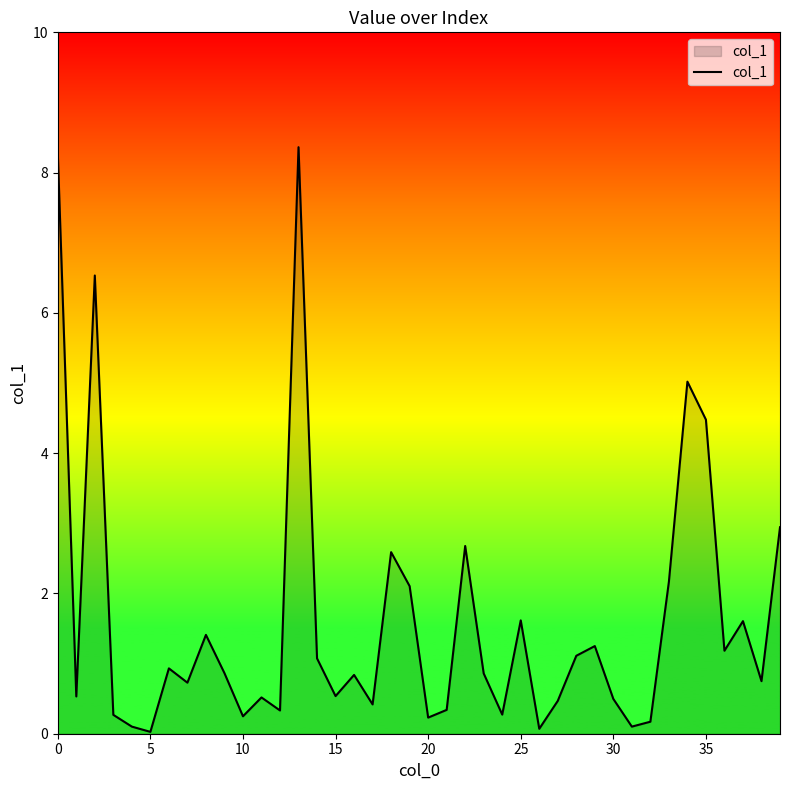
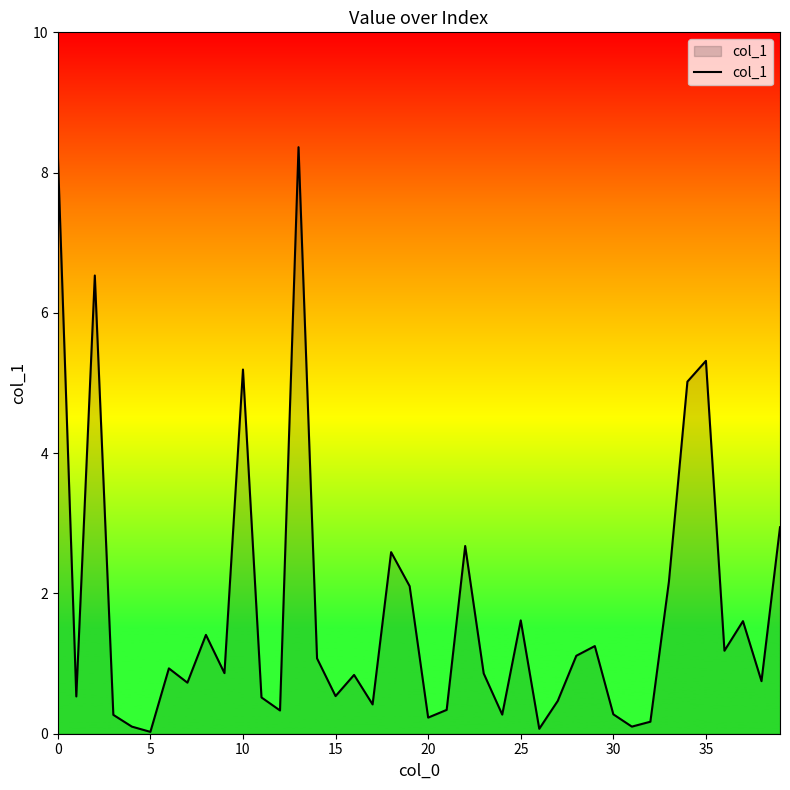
  {
    "0": 8.3,
    "5": 0.0,
-   "10": 0.2,
+   "10": 5.2,
    "15": 0.5,
    "20": 0.2,
    "25": 1.6,
-   "30": 0.5,
-   "35": 4.5
+   "30": 0.3,
+   "35": 5.3
  }
